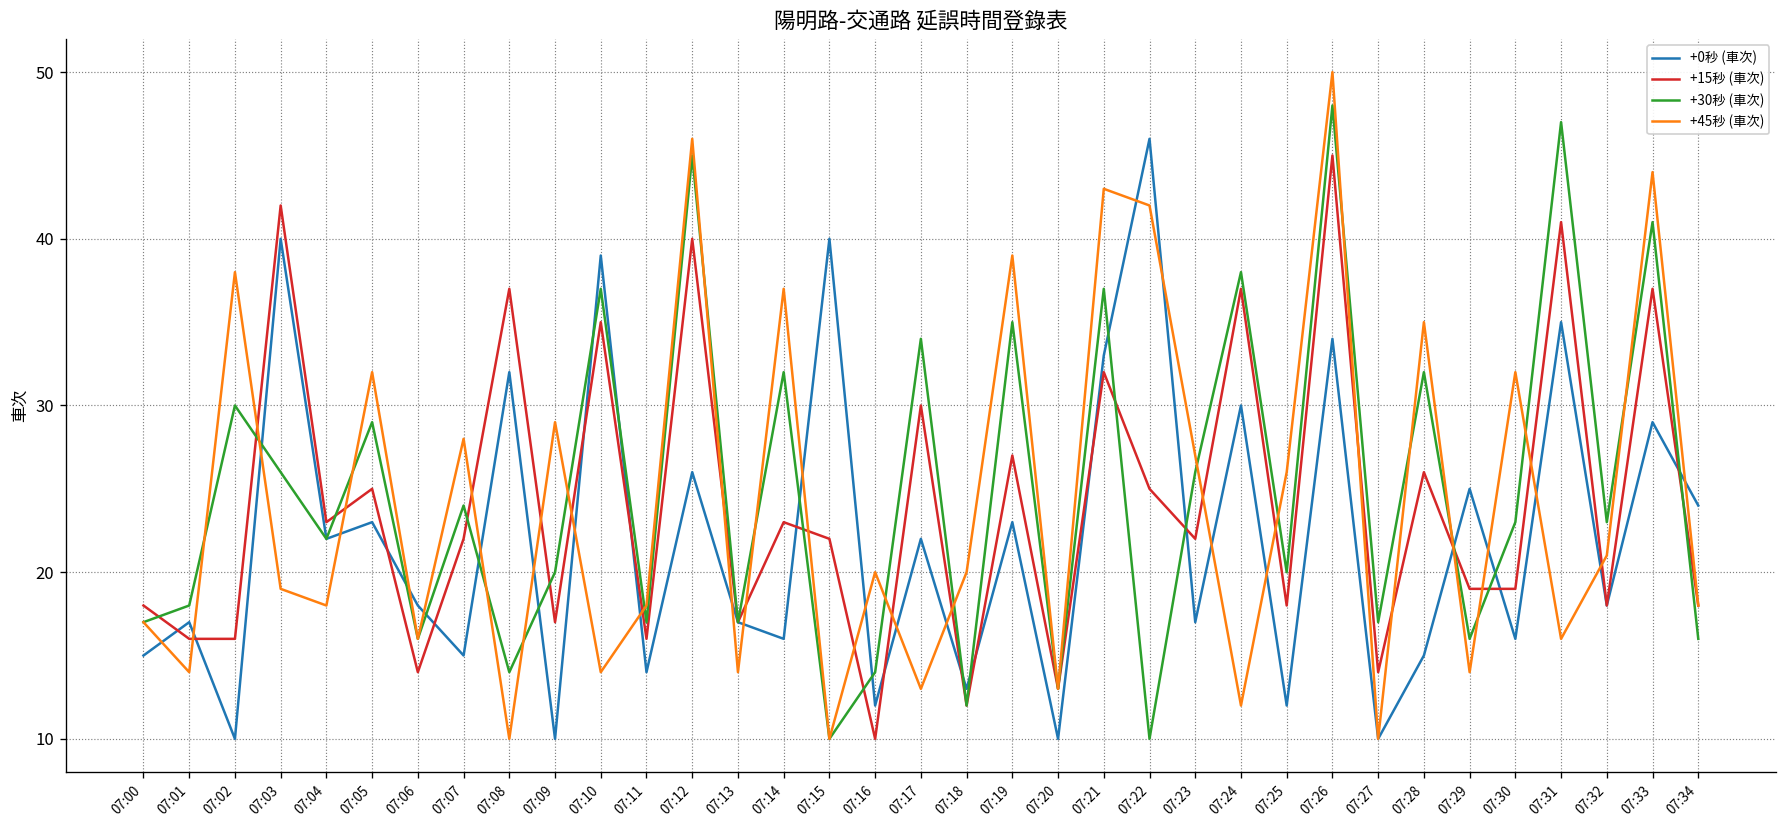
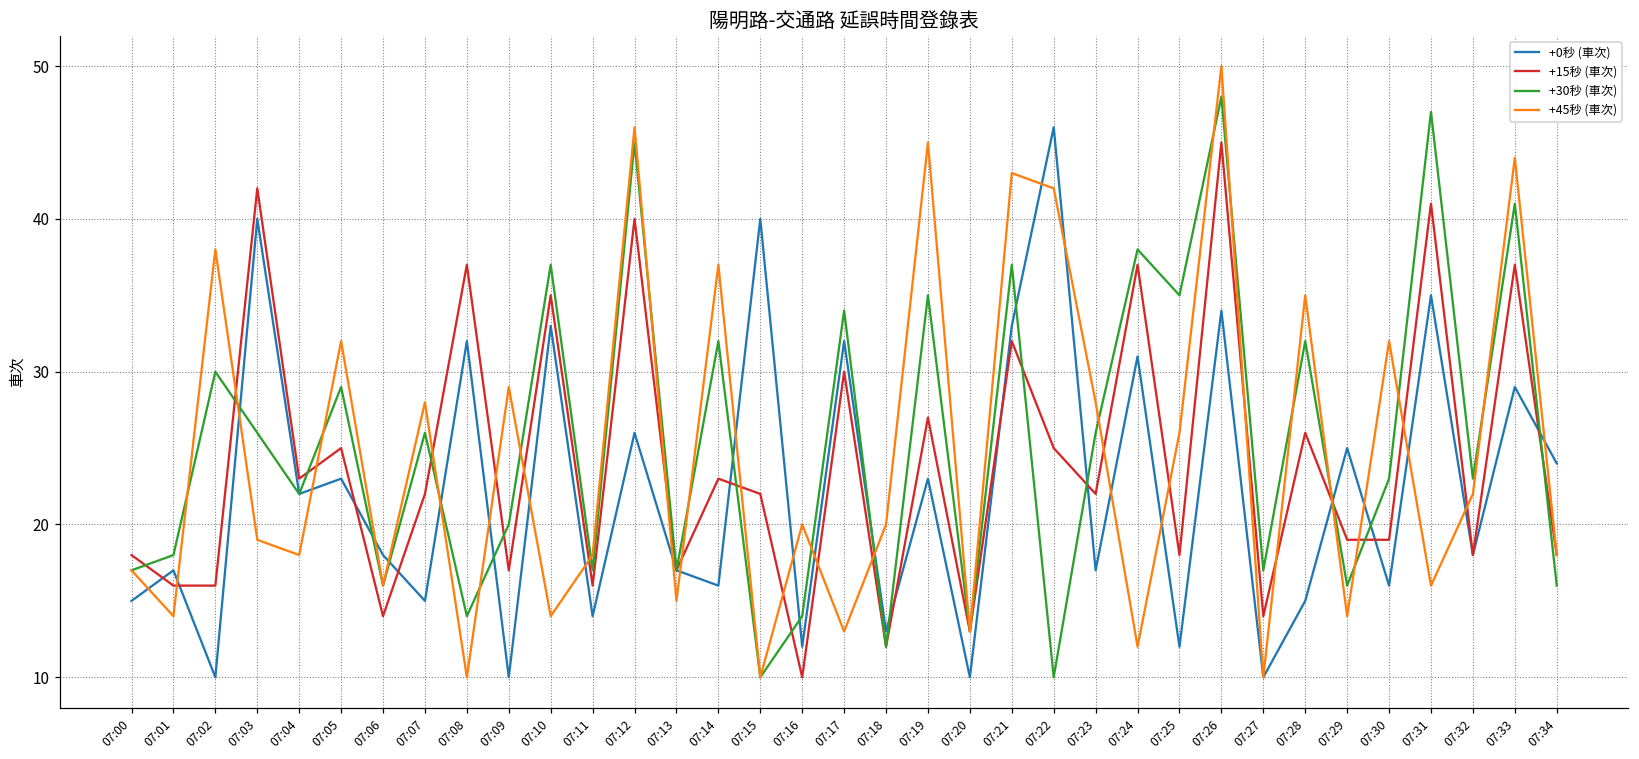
  {
    "+0秒 (車次)": {
      "07:00": 15,
      "07:01": 17,
      "07:02": 10,
      "07:03": 40,
      "07:05": 23,
      "07:06": 18,
      "07:07": 15,
      "07:08": 32,
      "07:09": 10,
-     "07:10": 39,
+     "07:10": 33,
      "07:11": 14,
      "07:12": 26,
      "07:14": 16,
      "07:15": 40,
      "07:16": 12,
-     "07:17": 22,
+     "07:17": 32,
      "07:18": 13,
      "07:19": 23,
      "07:20": 10,
      "07:21": 33,
      "07:22": 46,
      "07:23": 17,
-     "07:24": 30,
+     "07:24": 31,
      "07:25": 12,
      "07:26": 34,
      "07:28": 15,
      "07:29": 25,
      "07:30": 16,
      "07:31": 35,
      "07:33": 29,
      "07:34": 24
    },
    "+15秒 (車次)": {
      "07:00": 18,
      "07:01": 16,
      "07:02": 16,
      "07:03": 42,
      "07:04": 23,
      "07:05": 25,
      "07:06": 14,
      "07:07": 22,
      "07:08": 37,
      "07:09": 17,
      "07:10": 35,
      "07:11": 16,
      "07:12": 40,
      "07:14": 23,
      "07:15": 22,
      "07:16": 10,
      "07:17": 30,
      "07:19": 27,
      "07:21": 32,
      "07:22": 25,
      "07:23": 22,
      "07:24": 37,
      "07:25": 18,
      "07:26": 45,
      "07:27": 14,
      "07:28": 26,
      "07:29": 19,
      "07:30": 19,
      "07:31": 41,
      "07:33": 37
    },
    "+30秒 (車次)": {
      "07:01": 18,
      "07:02": 30,
      "07:03": 26,
      "07:05": 29,
-     "07:07": 24,
+     "07:07": 26,
      "07:08": 14,
      "07:09": 20,
      "07:10": 37,
      "07:11": 17,
      "07:12": 45,
      "07:14": 32,
      "07:16": 14,
      "07:17": 34,
      "07:19": 35,
      "07:21": 37,
      "07:22": 10,
      "07:23": 26,
      "07:24": 38,
-     "07:25": 20,
+     "07:25": 35,
      "07:26": 48,
      "07:27": 17,
      "07:28": 32,
      "07:29": 16,
      "07:30": 23,
      "07:31": 47,
      "07:32": 23,
      "07:33": 41,
      "07:34": 16
    },
    "+45秒 (車次)": {
      "07:01": 14,
      "07:02": 38,
      "07:03": 19,
      "07:04": 18,
      "07:05": 32,
      "07:07": 28,
      "07:08": 10,
      "07:09": 29,
      "07:10": 14,
      "07:11": 18,
      "07:12": 46,
-     "07:13": 14,
+     "07:13": 15,
      "07:14": 37,
      "07:16": 20,
      "07:17": 13,
      "07:18": 20,
-     "07:19": 39,
+     "07:19": 45,
      "07:21": 43,
      "07:22": 42,
-     "07:23": 27,
+     "07:23": 28,
      "07:24": 12,
      "07:25": 26,
      "07:26": 50,
      "07:28": 35,
      "07:29": 14,
      "07:30": 32,
      "07:31": 16,
-     "07:32": 21,
+     "07:32": 22,
      "07:33": 44
    }
  }
